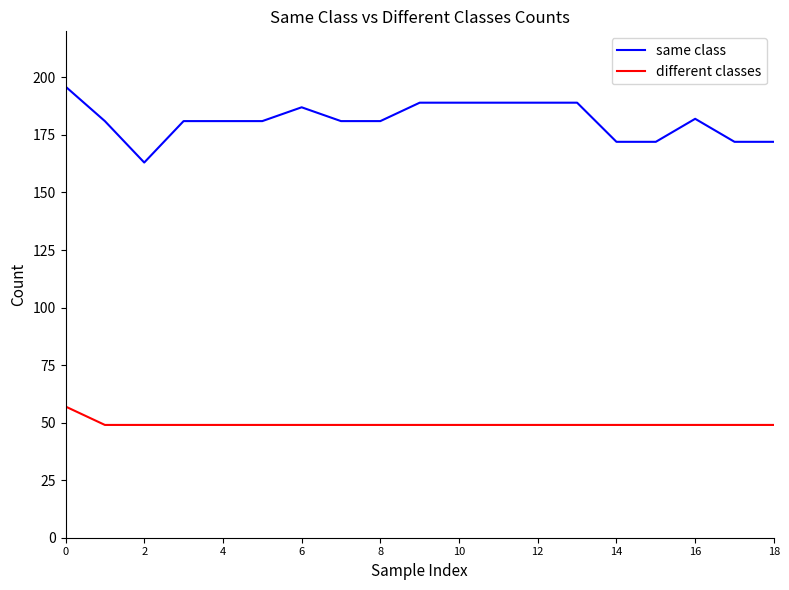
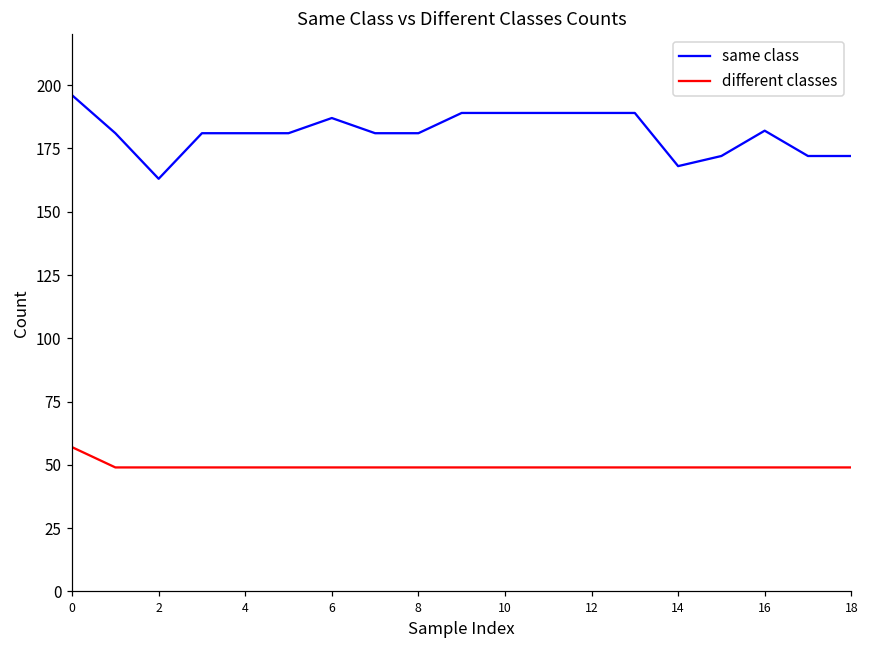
  {
    "same class": {
      "0": 196,
      "2": 163,
      "4": 181,
      "6": 187,
      "8": 181,
      "10": 189,
      "12": 189,
-     "14": 172,
+     "14": 168,
      "16": 182,
      "18": 172
    },
    "different classes": {
      "0": 57,
      "2": 49,
      "4": 49,
      "6": 49,
      "8": 49,
      "10": 49,
      "12": 49,
      "14": 49,
      "16": 49,
      "18": 49
    }
  }
